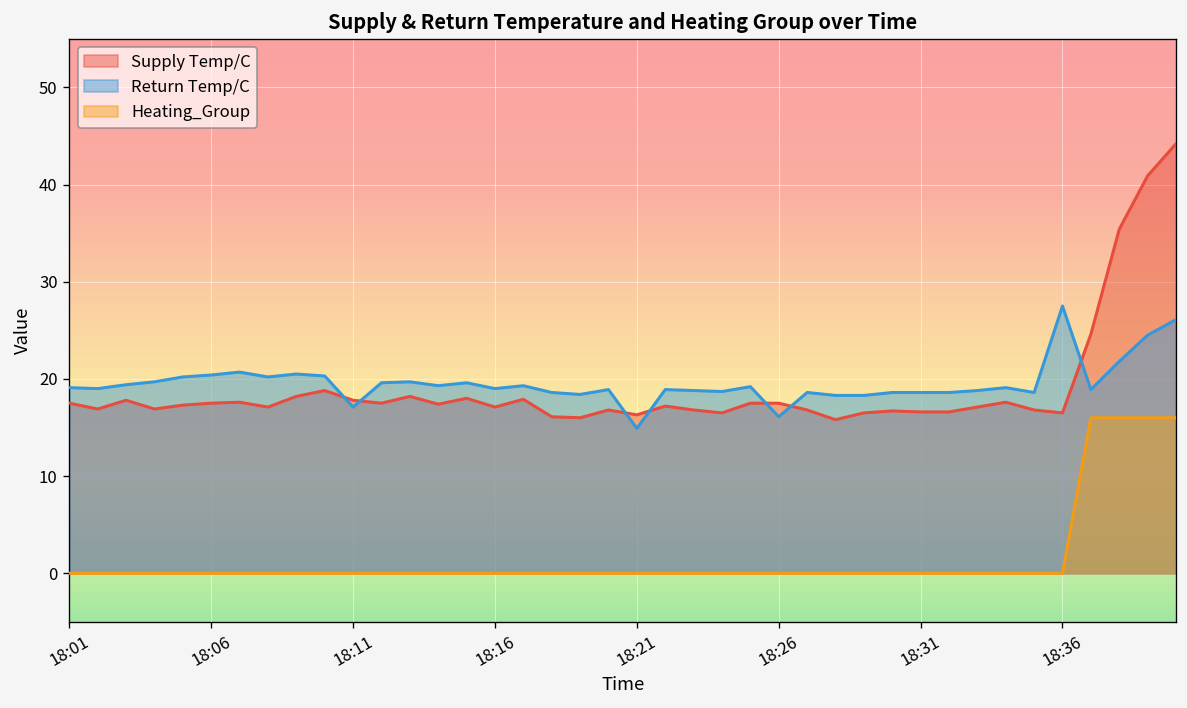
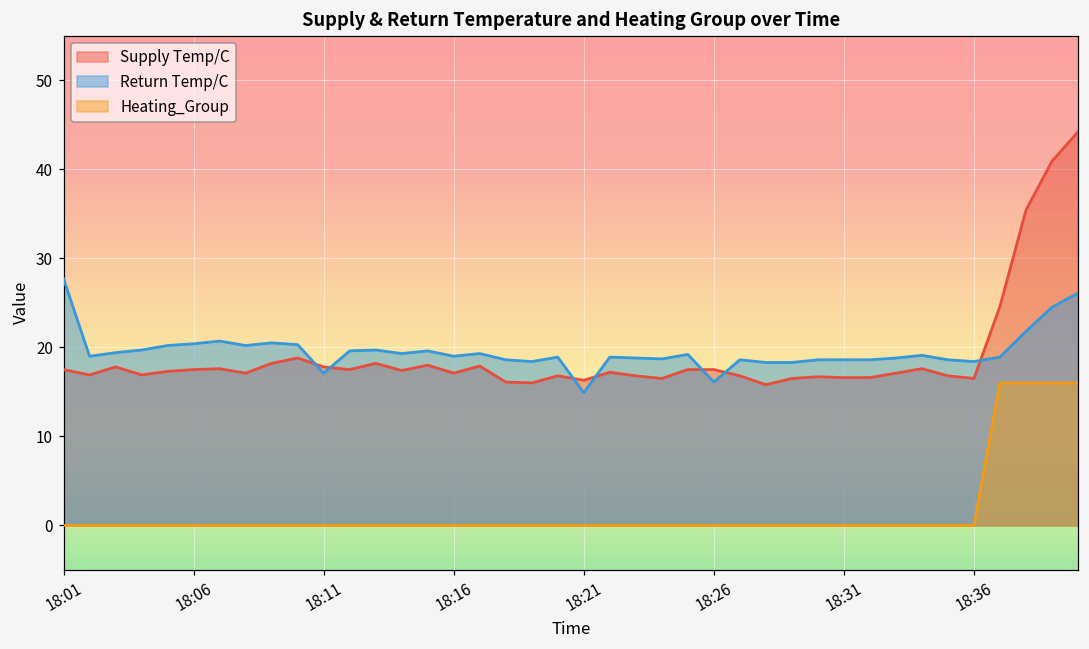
  {
    "Supply Temp/C": {
      "18:01": 18,
      "18:06": 18,
      "18:11": 18,
      "18:16": 17,
      "18:21": 16,
      "18:26": 18,
      "18:31": 17,
      "18:36": 17
    },
    "Return Temp/C": {
-     "18:01": 19,
+     "18:01": 28,
      "18:06": 20,
      "18:11": 17,
      "18:16": 19,
      "18:21": 15,
      "18:26": 16,
      "18:31": 19,
-     "18:36": 28
+     "18:36": 18
    },
    "Heating_Group": {
      "18:01": 0,
      "18:06": 0,
      "18:11": 0,
      "18:16": 0,
      "18:21": 0,
      "18:26": 0,
      "18:31": 0,
      "18:36": 0
    }
  }
